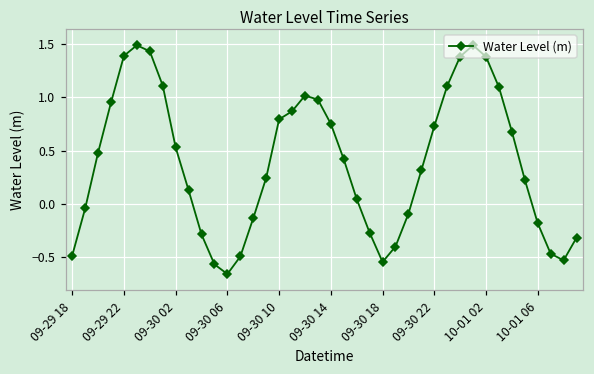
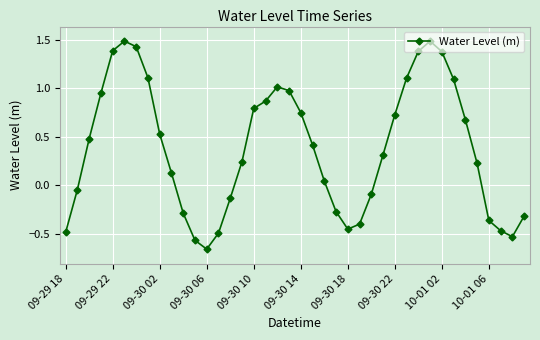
  {
    "09-29 18": -0.5,
    "09-29 22": 1.4,
    "09-30 02": 0.5,
    "09-30 06": -0.7,
    "09-30 10": 0.8,
    "09-30 14": 0.7,
-   "09-30 18": -0.5,
+   "09-30 18": -0.4,
    "09-30 22": 0.7,
-   "10-01 06": -0.2
+   "10-01 06": -0.4
  }
